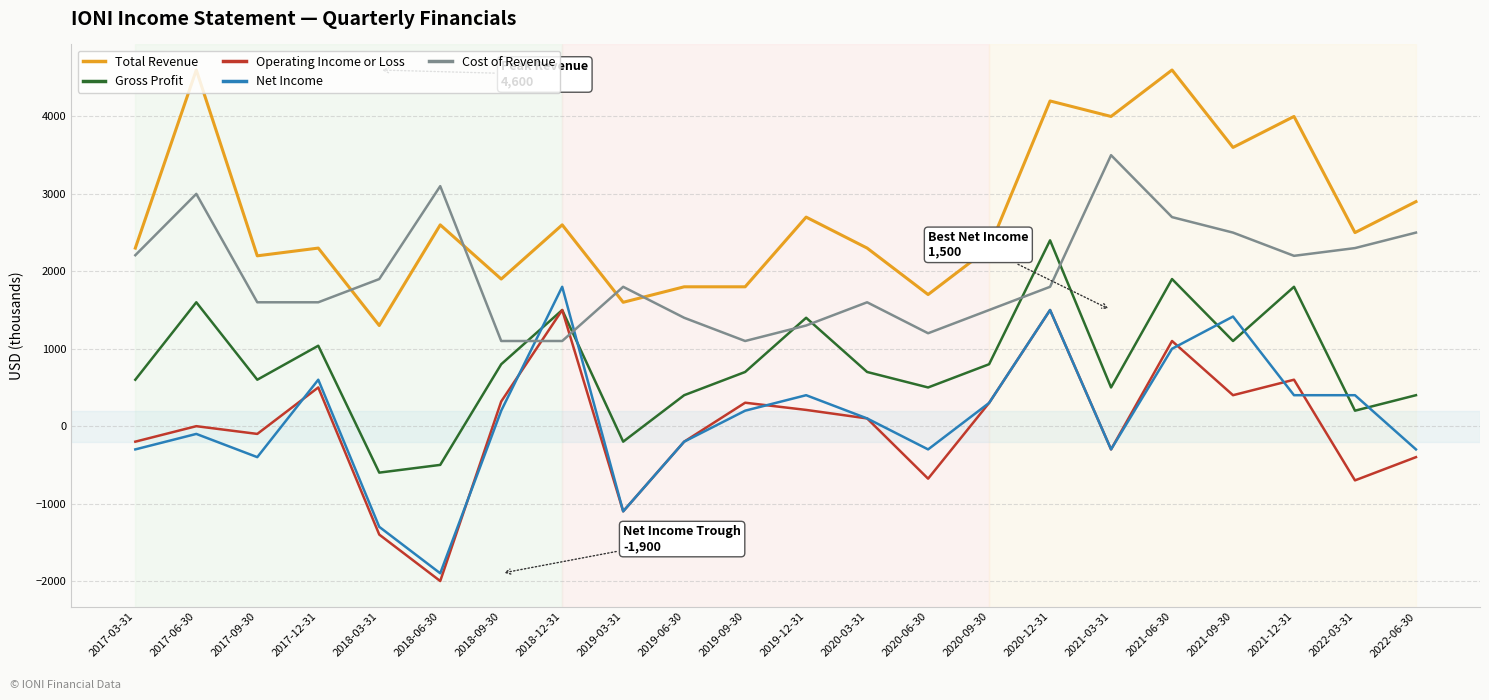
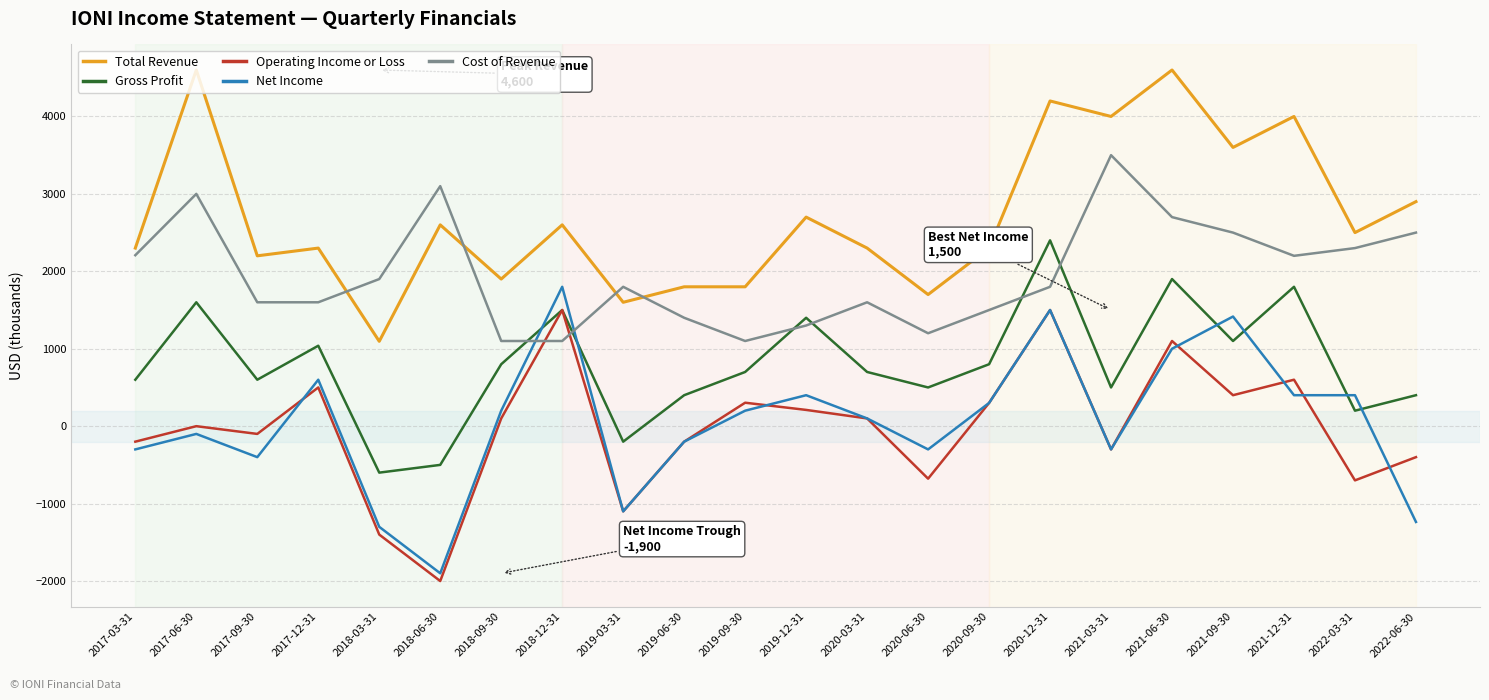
  {
    "Total Revenue": {
      "2017-03-31": 2300,
      "2017-09-30": 2200,
      "2017-12-31": 2300,
-     "2018-03-31": 1300,
+     "2018-03-31": 1100,
      "2018-06-30": 2600,
      "2018-09-30": 1900,
      "2018-12-31": 2600,
      "2019-03-31": 1600,
      "2019-06-30": 1800,
      "2019-09-30": 1800,
      "2019-12-31": 2700,
      "2020-03-31": 2300,
      "2020-12-31": 4200,
      "2021-03-31": 4000,
      "2021-06-30": 4600,
      "2021-09-30": 3600,
      "2021-12-31": 4000,
      "2022-03-31": 2500,
      "2022-06-30": 2900
    },
    "Gross Profit": {
      "2017-03-31": 600,
      "2017-06-30": 1600,
      "2017-09-30": 600,
      "2017-12-31": 1000,
      "2018-03-31": -600,
      "2018-06-30": -500,
      "2018-09-30": 800,
      "2019-03-31": -200,
      "2019-06-30": 400,
      "2019-09-30": 700,
      "2019-12-31": 1400,
      "2020-03-31": 700,
      "2020-06-30": 500,
      "2020-09-30": 800,
      "2021-03-31": 500,
      "2021-06-30": 1900,
      "2021-09-30": 1100,
      "2021-12-31": 1800,
      "2022-03-31": 200,
      "2022-06-30": 400
    },
    "Operating Income or Loss": {
      "2017-03-31": -200,
      "2017-06-30": 0,
      "2017-09-30": -100,
      "2017-12-31": 500,
      "2018-03-31": -1400,
      "2018-06-30": -2000,
-     "2018-09-30": 300,
+     "2018-09-30": 100,
      "2019-09-30": 300,
      "2019-12-31": 200,
      "2020-06-30": -700,
      "2021-06-30": 1100,
      "2021-09-30": 400,
      "2021-12-31": 600,
      "2022-03-31": -700,
      "2022-06-30": -400
    },
    "Net Income": {
      "2017-03-31": -300,
      "2017-06-30": -100,
      "2017-09-30": -400,
      "2017-12-31": 600,
      "2018-03-31": -1300,
      "2018-06-30": -1900,
      "2018-09-30": 200,
      "2018-12-31": 1800,
      "2019-09-30": 200,
      "2019-12-31": 400,
      "2020-06-30": -300,
      "2021-06-30": 1000,
      "2021-09-30": 1400,
      "2021-12-31": 400,
      "2022-03-31": 400,
-     "2022-06-30": -300
+     "2022-06-30": -1200
    },
    "Cost of Revenue": {
      "2017-03-31": 2200,
      "2017-06-30": 3000,
      "2017-09-30": 1600,
      "2017-12-31": 1600,
      "2018-03-31": 1900,
      "2018-06-30": 3100,
      "2018-09-30": 1100,
      "2018-12-31": 1100,
      "2019-03-31": 1800,
      "2019-06-30": 1400,
      "2019-09-30": 1100,
      "2019-12-31": 1300,
      "2020-03-31": 1600,
      "2020-06-30": 1200,
      "2020-09-30": 1500,
      "2021-03-31": 3500,
      "2021-06-30": 2700,
      "2021-09-30": 2500,
      "2021-12-31": 2200,
      "2022-03-31": 2300,
      "2022-06-30": 2500
    }
  }
